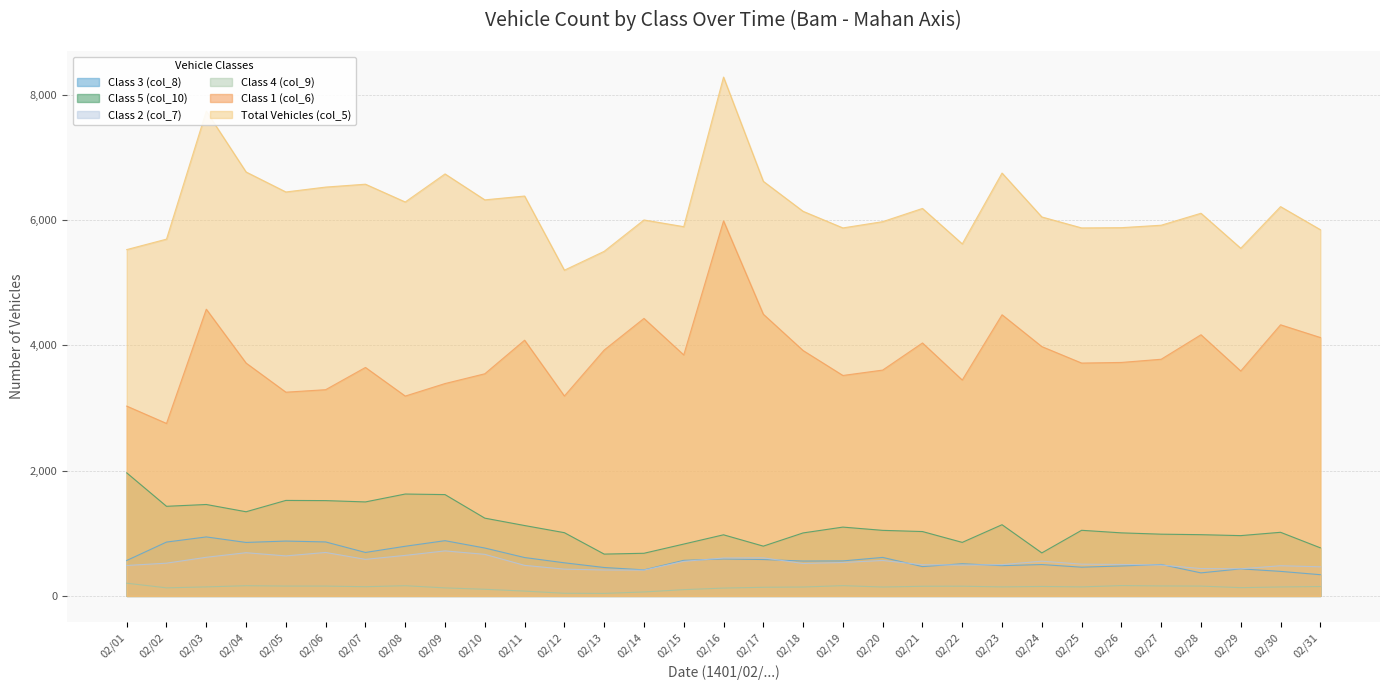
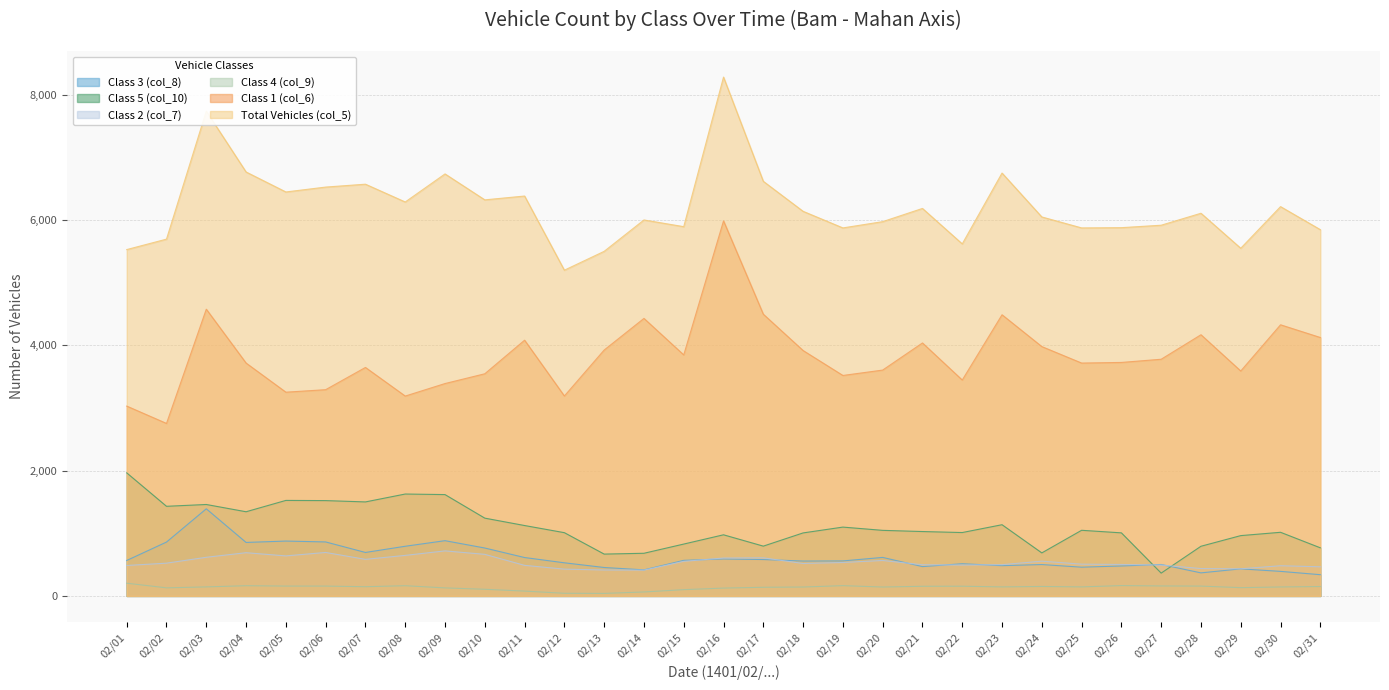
  {
    "Class 3 (col_8)": {
      "02/01": "600",
      "02/02": "900",
-     "02/03": "900",
+     "02/03": "1,400",
      "02/04": "900",
      "02/05": "900",
      "02/06": "900",
      "02/07": "700",
      "02/08": "800",
      "02/09": "900",
      "02/10": "800",
      "02/11": "600",
      "02/12": "500",
      "02/20": "600",
      "02/24": "500",
      "02/25": "500",
      "02/28": "400",
      "02/30": "400",
      "02/31": "300"
    },
    "Class 5 (col_10)": {
      "02/01": "2,000",
      "02/02": "1,400",
      "02/03": "1,500",
      "02/04": "1,300",
      "02/05": "1,500",
      "02/06": "1,500",
      "02/07": "1,500",
      "02/08": "1,600",
      "02/09": "1,600",
      "02/10": "1,200",
      "02/11": "1,100",
      "02/12": "1,000",
      "02/13": "700",
      "02/14": "700",
      "02/15": "800",
      "02/16": "1,000",
      "02/17": "800",
      "02/18": "1,000",
      "02/19": "1,100",
      "02/20": "1,000",
      "02/21": "1,000",
-     "02/22": "900",
+     "02/22": "1,000",
      "02/23": "1,100",
      "02/24": "700",
      "02/25": "1,000",
      "02/26": "1,000",
-     "02/27": "1,000",
-     "02/28": "1,000",
+     "02/27": "400",
+     "02/28": "800",
      "02/29": "1,000",
      "02/30": "1,000",
      "02/31": "800"
    }
  }
